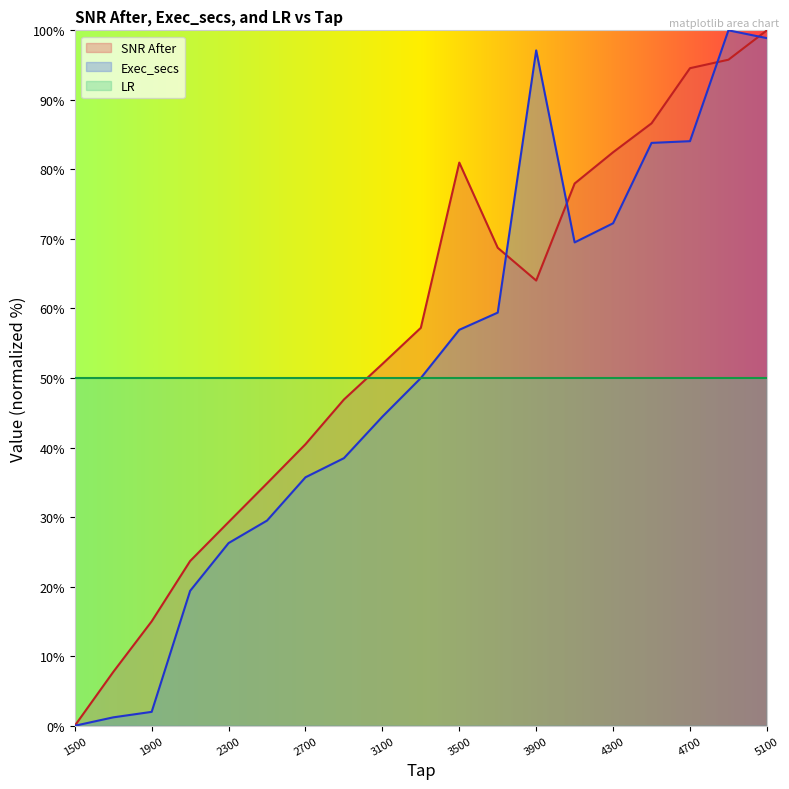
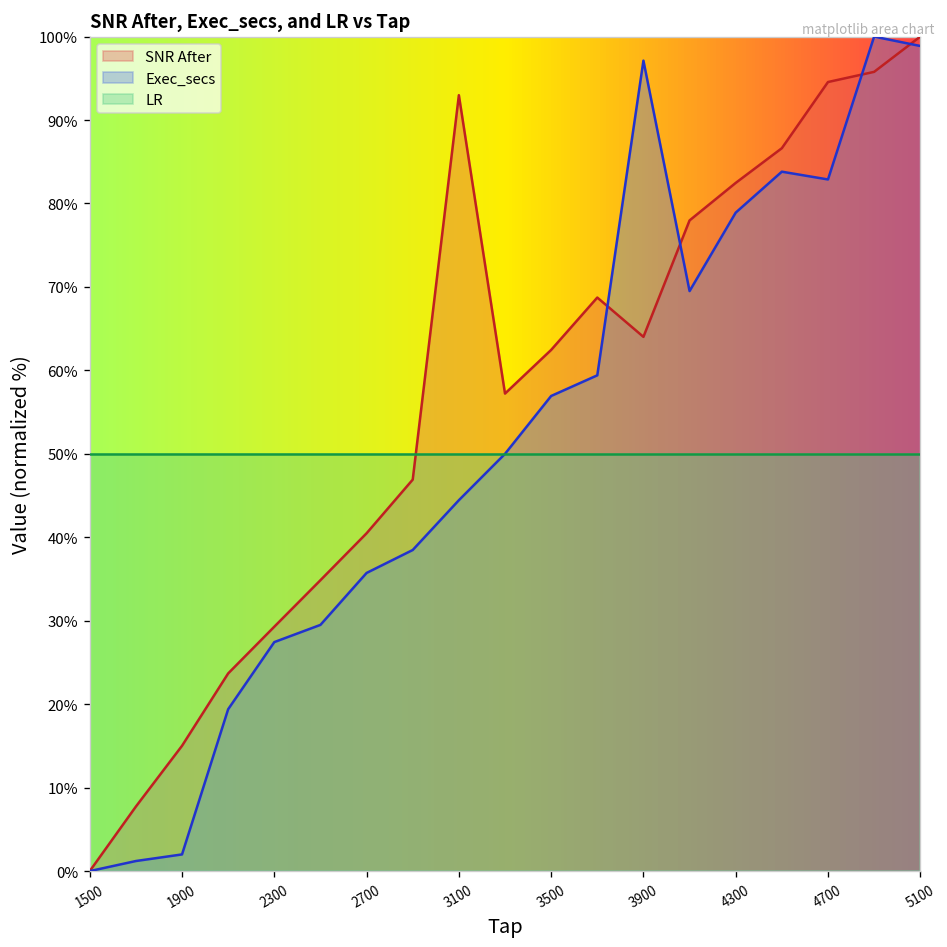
  {
    "SNR After": {
      "1900": "15%",
      "2300": "29%",
      "2700": "40%",
-     "3100": "52%",
-     "3500": "81%",
+     "3100": "93%",
+     "3500": "62%",
      "3900": "64%",
      "4300": "82%",
      "4700": "95%",
      "5100": "100%"
    },
    "Exec_secs": {
      "1900": "2%",
-     "2300": "26%",
+     "2300": "27%",
      "2700": "36%",
      "3100": "44%",
      "3500": "57%",
      "3900": "97%",
-     "4300": "72%",
-     "4700": "84%",
+     "4300": "79%",
+     "4700": "83%",
      "5100": "99%"
    },
    "LR": {
      "1500": "50%",
      "1900": "50%",
      "2300": "50%",
      "2700": "50%",
      "3100": "50%",
      "3500": "50%",
      "3900": "50%",
      "4300": "50%",
      "4700": "50%",
      "5100": "50%"
    }
  }
